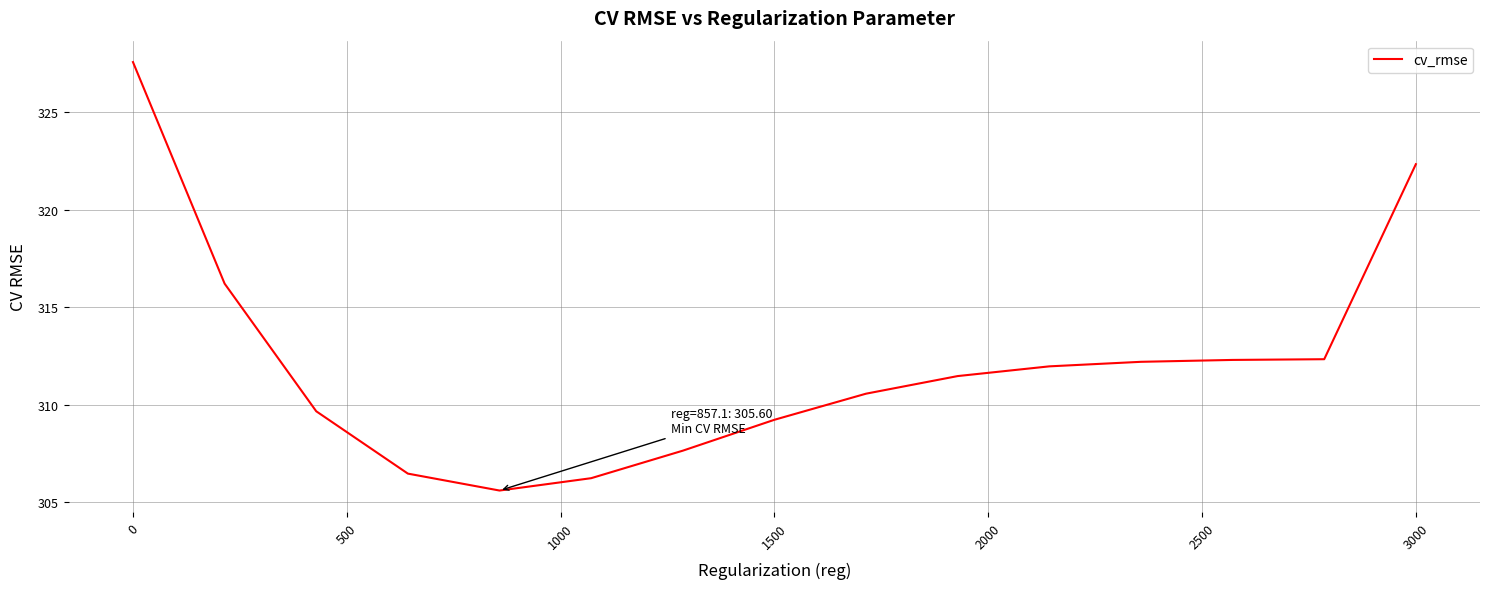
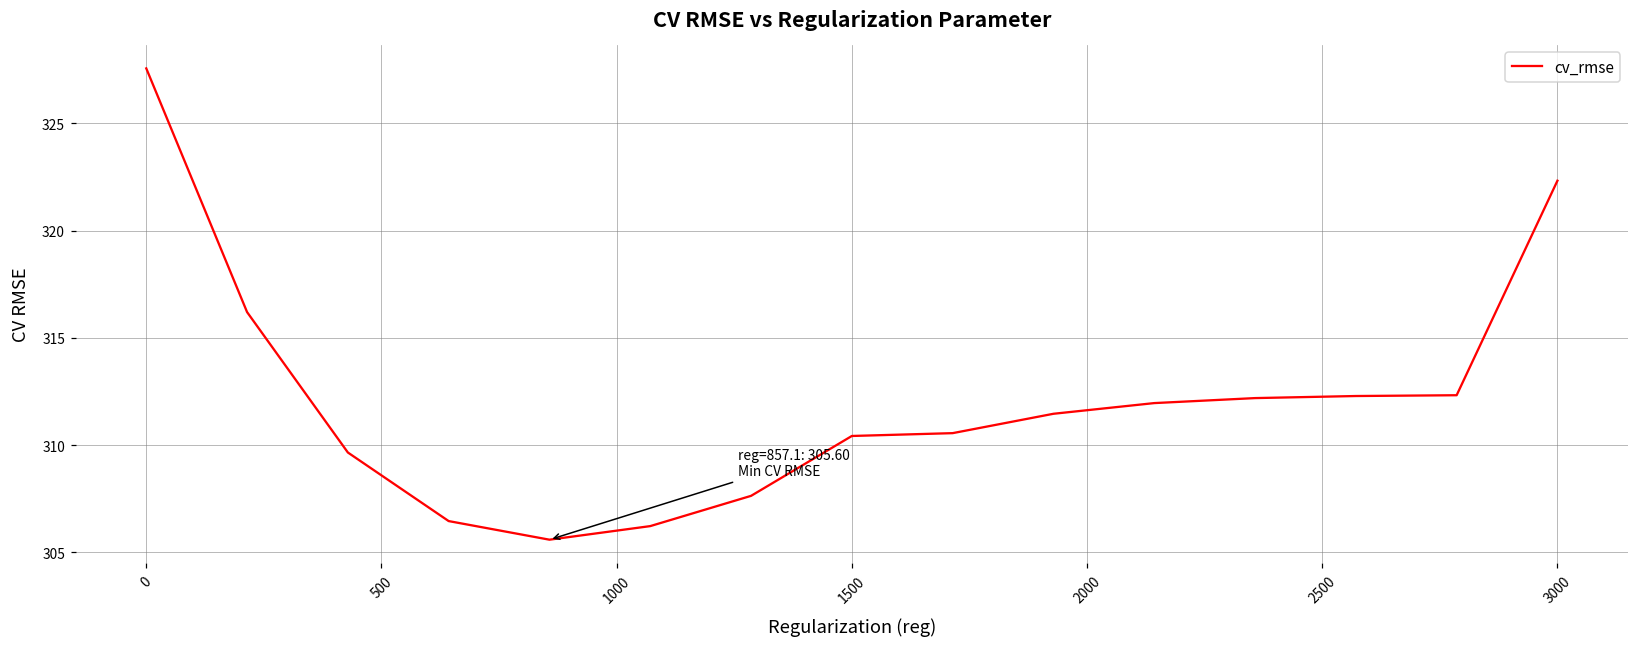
  {
    "0": 327.6,
-   "1500": 309.2,
+   "1500": 310.4,
    "3000": 322.3
  }
